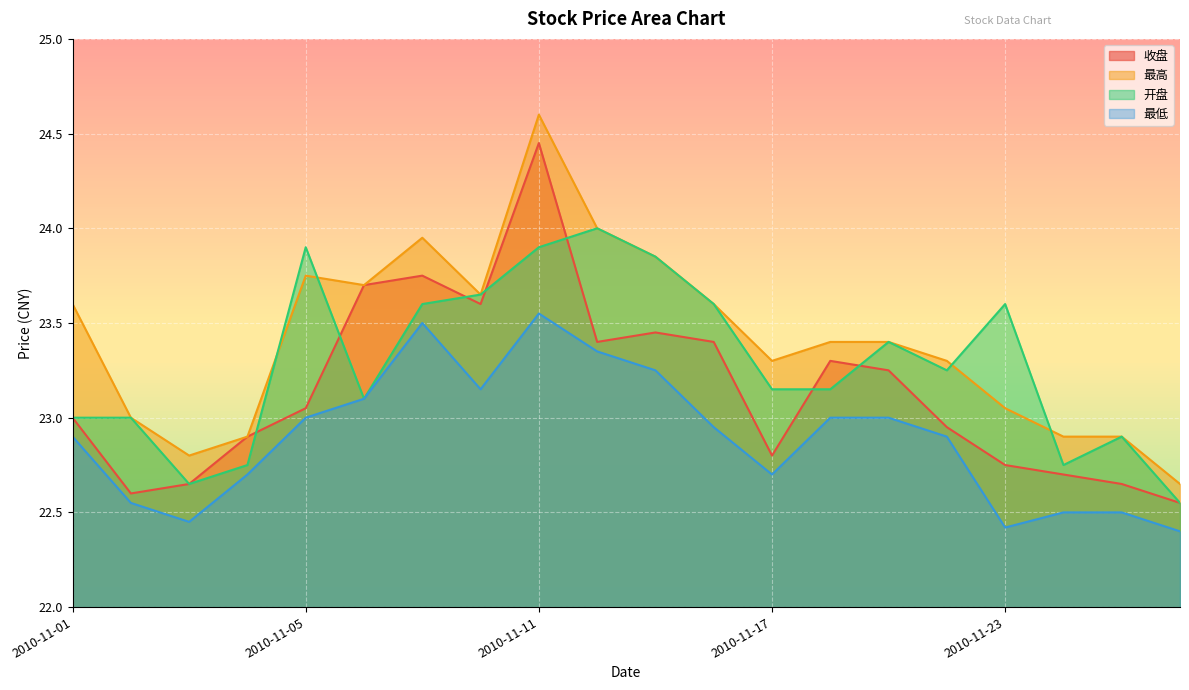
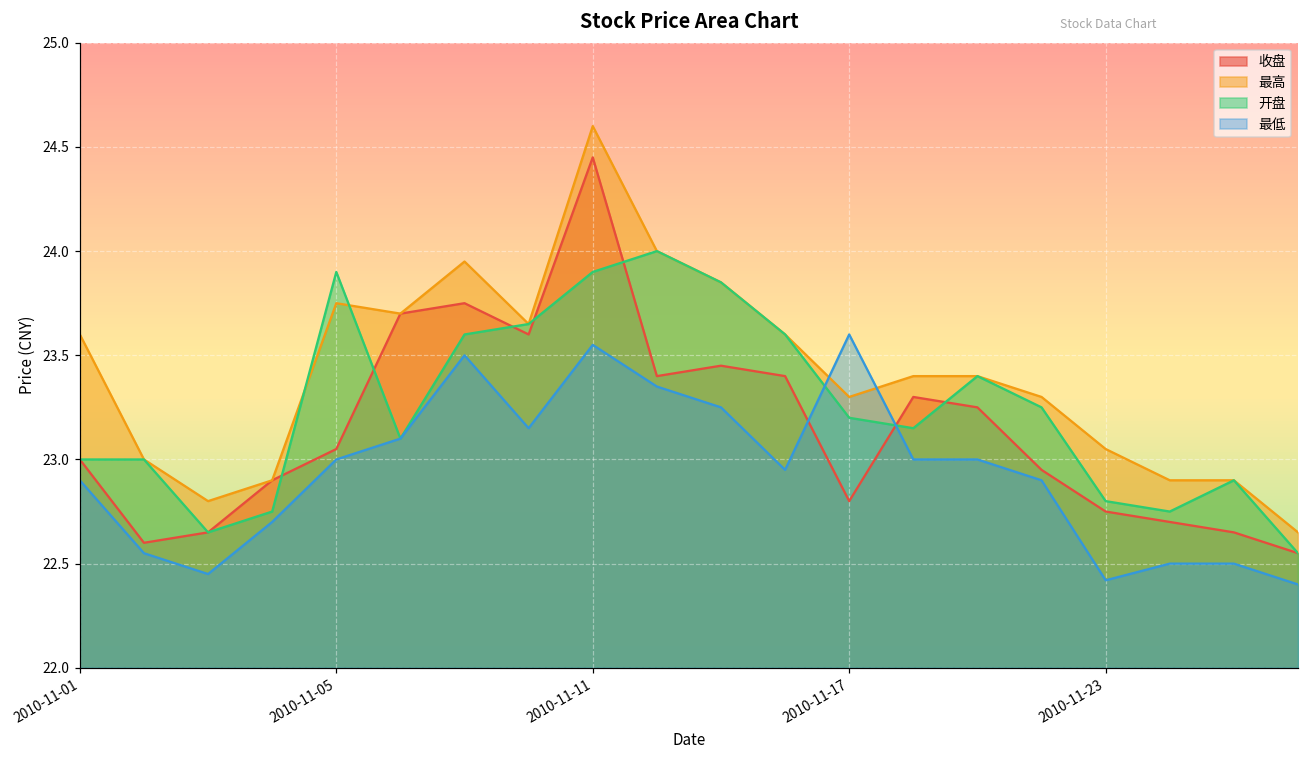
  {
    "收盘": {
      "2010-11-05": 23.05,
      "2010-11-11": 24.45,
      "2010-11-17": 22.80,
      "2010-11-23": 22.75
    },
    "最高": {
      "2010-11-01": 23.60,
      "2010-11-05": 23.75,
      "2010-11-11": 24.60,
      "2010-11-17": 23.30,
      "2010-11-23": 23.05
    },
    "开盘": {
      "2010-11-05": 23.90,
      "2010-11-11": 23.90,
-     "2010-11-17": 23.15,
-     "2010-11-23": 23.6
+     "2010-11-17": 23.20,
+     "2010-11-23": 22.8
    },
    "最低": {
      "2010-11-01": 22.9,
      "2010-11-05": 23.0,
      "2010-11-11": 23.55,
-     "2010-11-17": 22.7,
+     "2010-11-17": 23.6,
      "2010-11-23": 22.42
    }
  }
